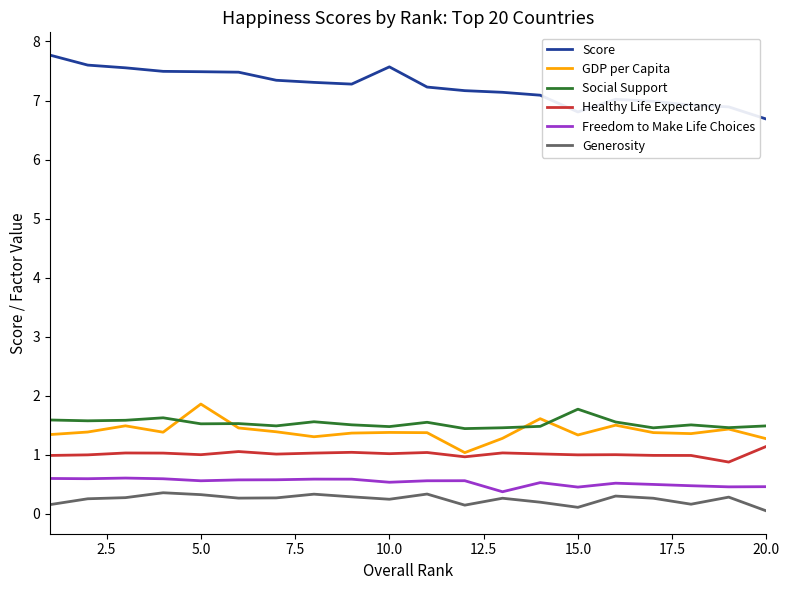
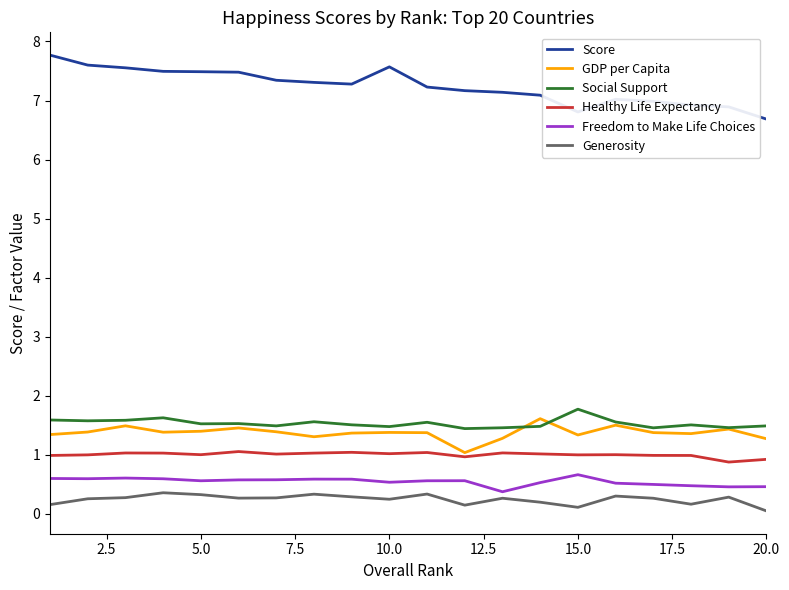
  {
    "Score": {
      "5.0": 7.5,
      "10.0": 7.6,
      "20.0": 6.7
    },
    "GDP per Capita": {
-     "5.0": 1.9,
+     "5.0": 1.4,
      "10.0": 1.4,
      "15.0": 1.3,
      "20.0": 1.3
    },
    "Social Support": {
      "5.0": 1.5,
      "10.0": 1.5,
      "15.0": 1.8,
      "20.0": 1.5
    },
    "Healthy Life Expectancy": {
      "5.0": 1.0,
      "10.0": 1.0,
      "15.0": 1.0,
-     "20.0": 1.1
+     "20.0": 0.9
    },
    "Freedom to Make Life Choices": {
      "5.0": 0.6,
      "10.0": 0.5,
-     "15.0": 0.5,
+     "15.0": 0.7,
      "20.0": 0.5
    },
    "Generosity": {
      "5.0": 0.3,
      "10.0": 0.2,
      "15.0": 0.1,
      "20.0": 0.0
    }
  }
